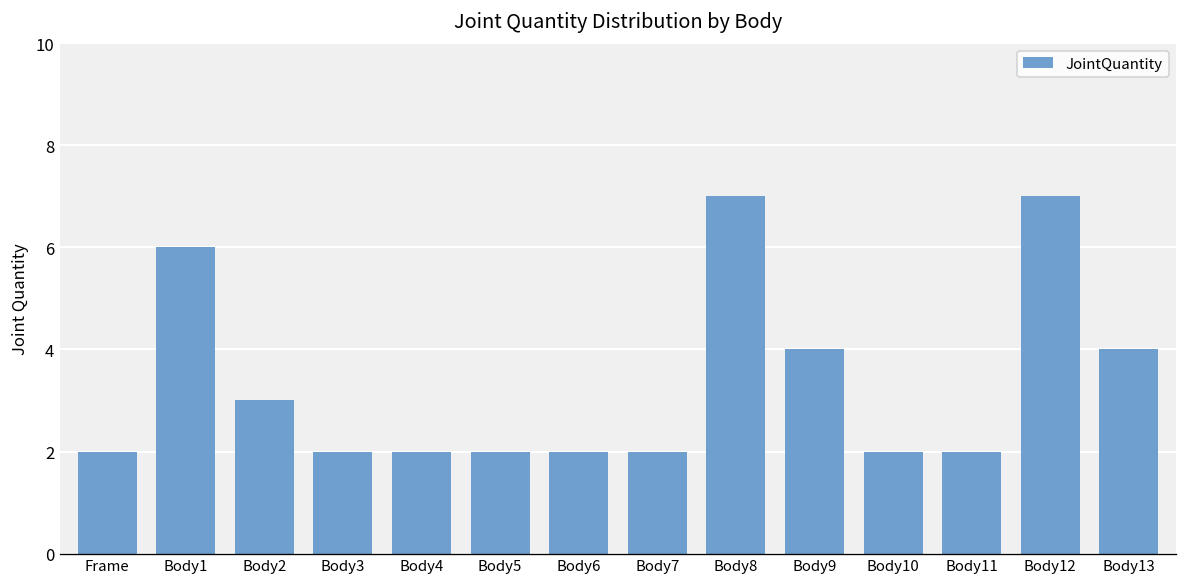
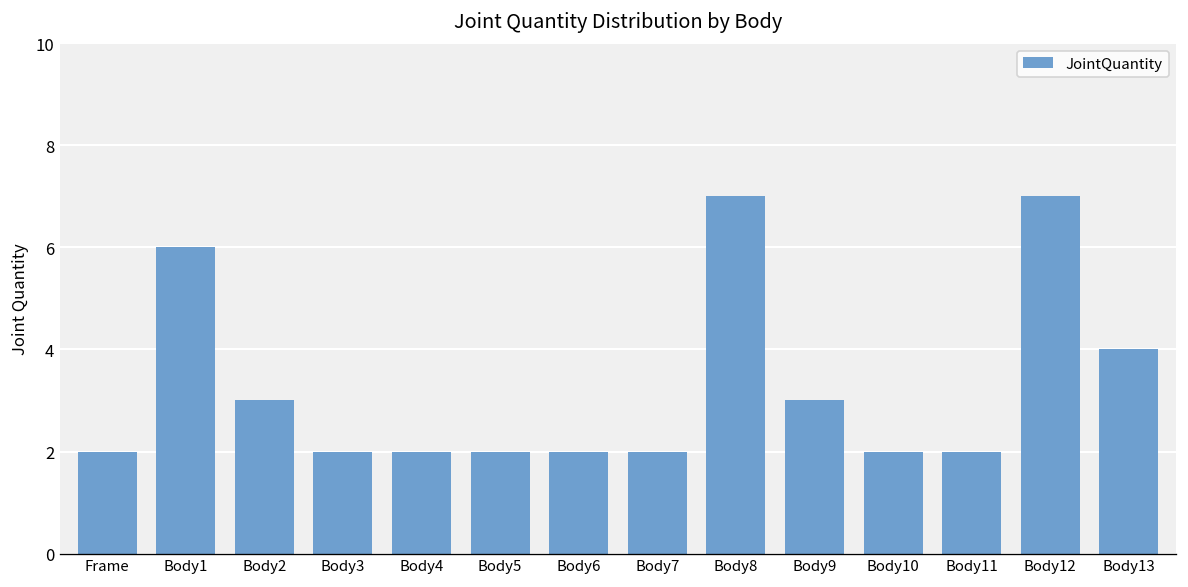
  {
    "Frame": 2,
    "Body1": 6,
    "Body2": 3,
    "Body3": 2,
    "Body4": 2,
    "Body5": 2,
    "Body6": 2,
    "Body7": 2,
    "Body8": 7,
-   "Body9": 4,
+   "Body9": 3,
    "Body10": 2,
    "Body11": 2,
    "Body12": 7,
    "Body13": 4
  }
